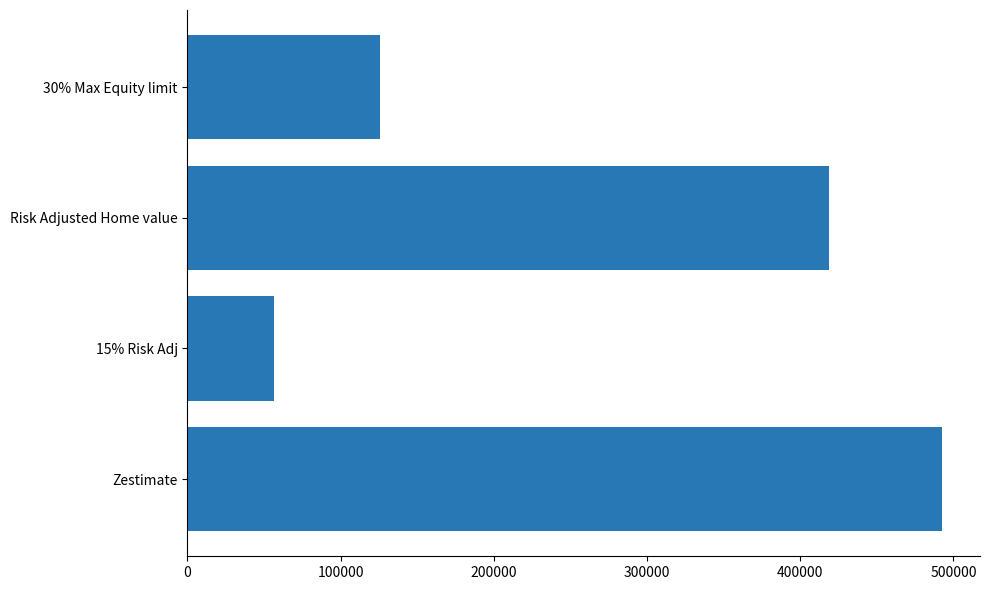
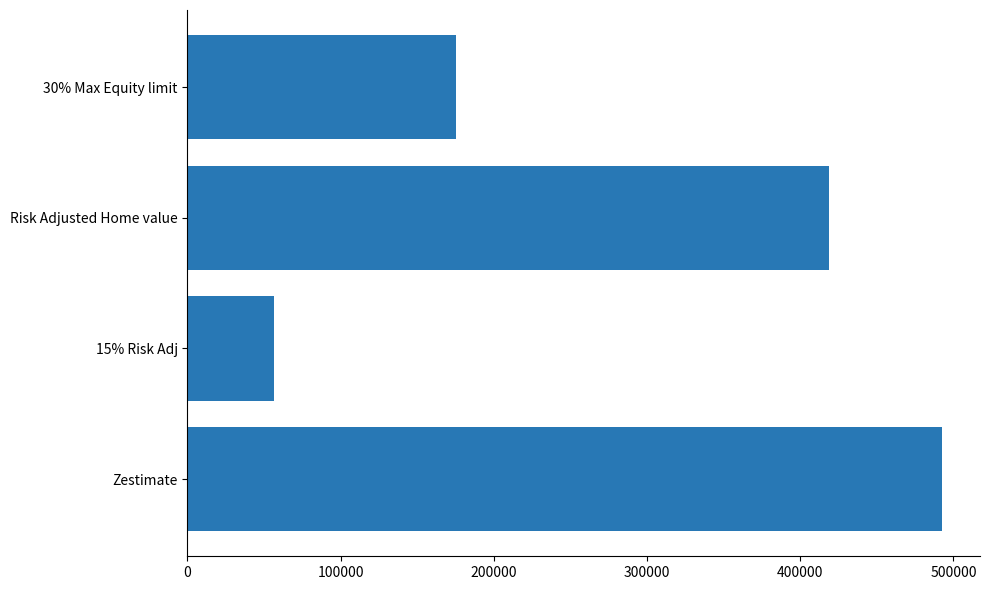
  {
-   "30% Max Equity limit": 126000,
+   "30% Max Equity limit": 175000,
    "Risk Adjusted Home value": 419000,
    "15% Risk Adj": 56000,
    "Zestimate": 493000
  }
